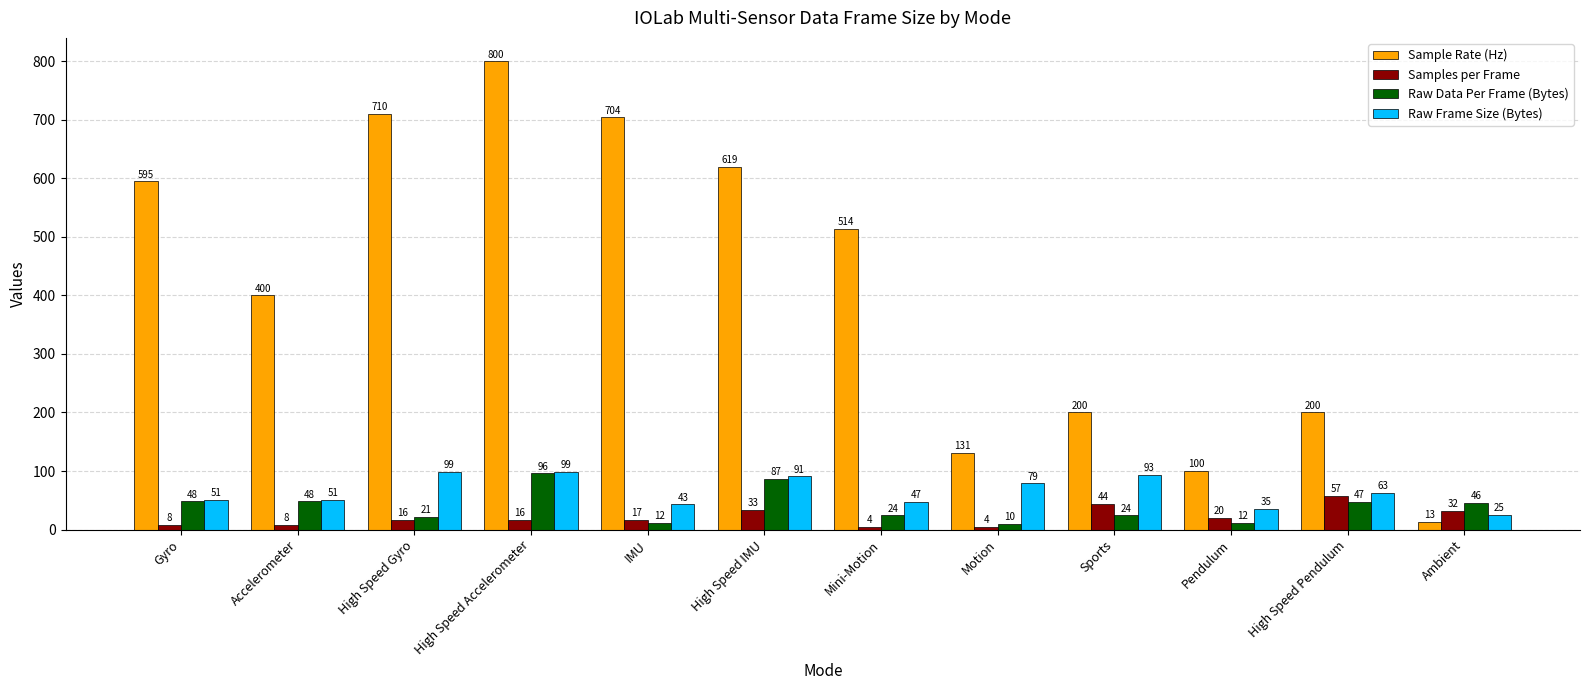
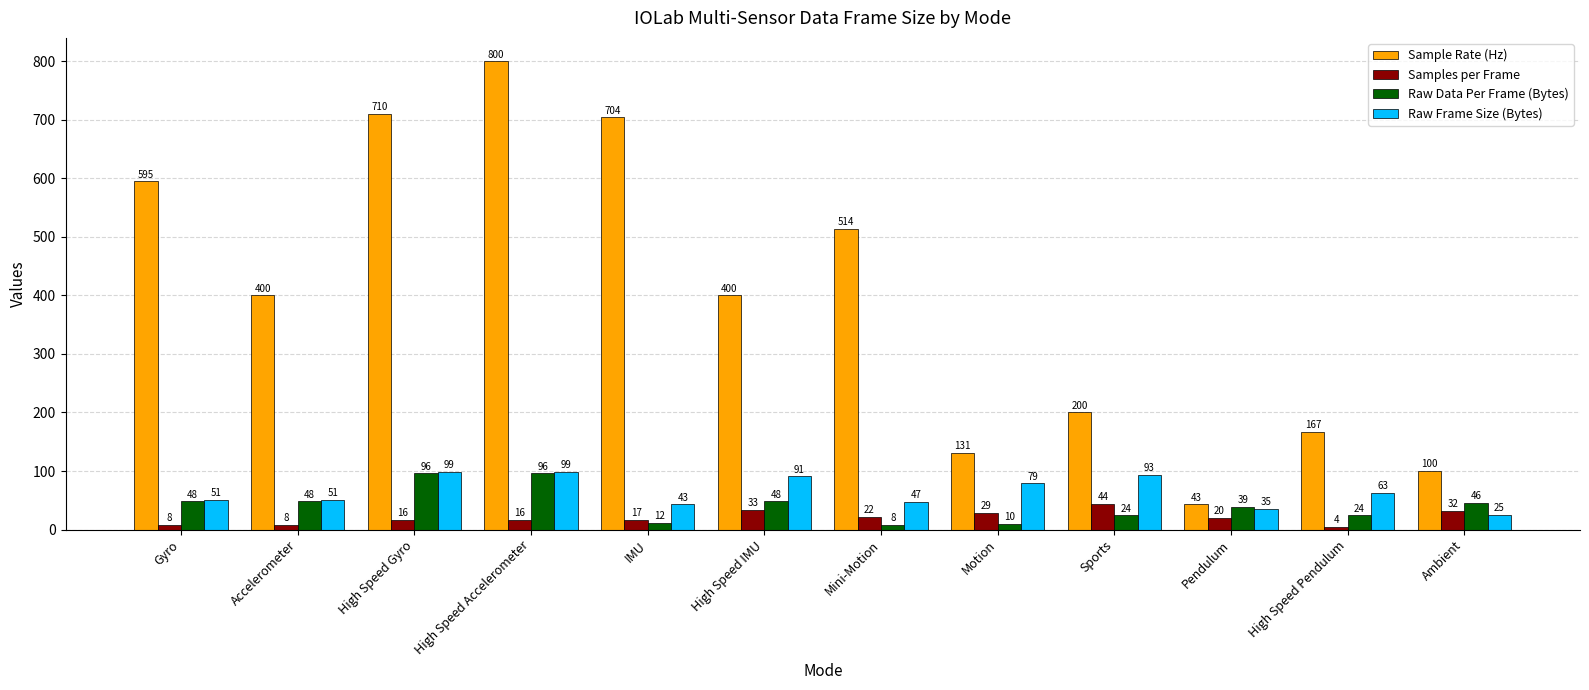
  {
    "Sample Rate (Hz)": {
      "Gyro": 595,
      "Accelerometer": 400,
      "High Speed Gyro": 710,
      "High Speed Accelerometer": 800,
      "IMU": 704,
-     "High Speed IMU": 619,
+     "High Speed IMU": 400,
      "Mini-Motion": 514,
      "Motion": 131,
      "Sports": 200,
-     "Pendulum": 100,
-     "High Speed Pendulum": 200,
-     "Ambient": 13
+     "Pendulum": 43,
+     "High Speed Pendulum": 167,
+     "Ambient": 100
    },
    "Samples per Frame": {
      "Gyro": 8,
      "Accelerometer": 8,
      "High Speed Gyro": 16,
      "High Speed Accelerometer": 16,
      "IMU": 17,
      "High Speed IMU": 33,
-     "Mini-Motion": 4,
-     "Motion": 4,
+     "Mini-Motion": 22,
+     "Motion": 29,
      "Sports": 44,
      "Pendulum": 20,
-     "High Speed Pendulum": 57,
+     "High Speed Pendulum": 4,
      "Ambient": 32
    },
    "Raw Data Per Frame (Bytes)": {
      "Gyro": 48,
      "Accelerometer": 48,
-     "High Speed Gyro": 21,
+     "High Speed Gyro": 96,
      "High Speed Accelerometer": 96,
      "IMU": 12,
-     "High Speed IMU": 87,
-     "Mini-Motion": 24,
+     "High Speed IMU": 48,
+     "Mini-Motion": 8,
      "Motion": 10,
      "Sports": 24,
-     "Pendulum": 12,
-     "High Speed Pendulum": 47,
+     "Pendulum": 39,
+     "High Speed Pendulum": 24,
      "Ambient": 46
    },
    "Raw Frame Size (Bytes)": {
      "Gyro": 51,
      "Accelerometer": 51,
      "High Speed Gyro": 99,
      "High Speed Accelerometer": 99,
      "IMU": 43,
      "High Speed IMU": 91,
      "Mini-Motion": 47,
      "Motion": 79,
      "Sports": 93,
      "Pendulum": 35,
      "High Speed Pendulum": 63,
      "Ambient": 25
    }
  }
